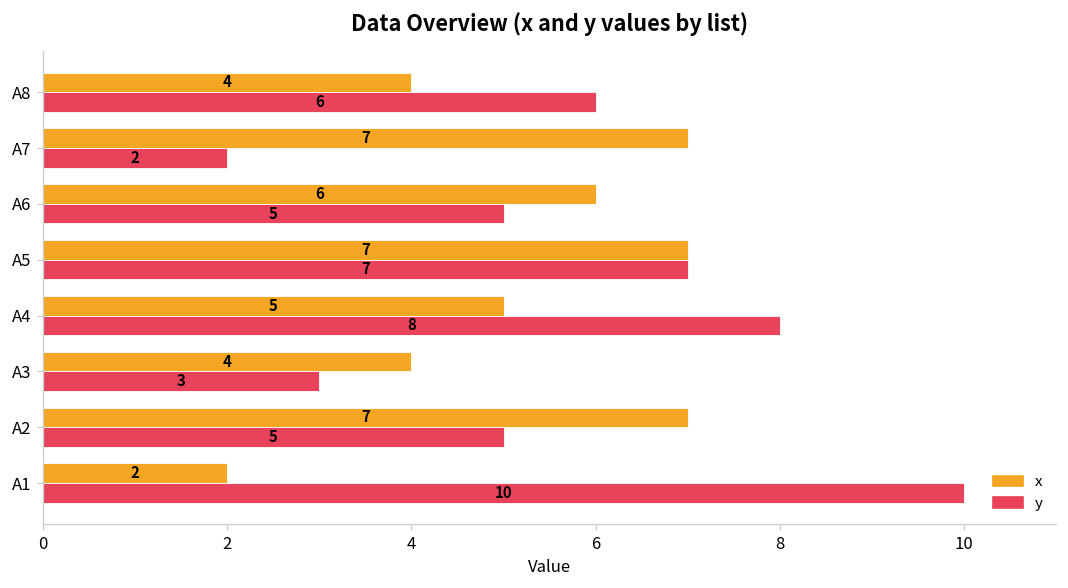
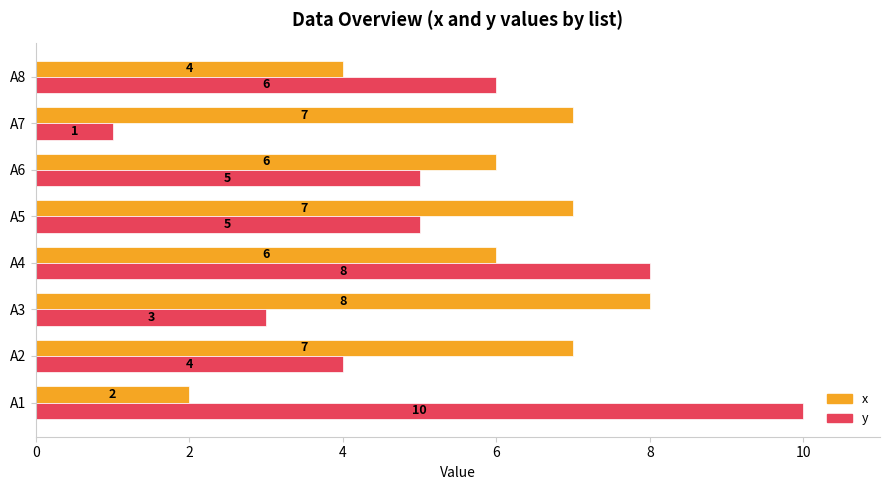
  {
    "x": {
      "A8": 4,
      "A7": 7,
      "A6": 6,
      "A5": 7,
-     "A4": 5,
-     "A3": 4,
+     "A4": 6,
+     "A3": 8,
      "A2": 7,
      "A1": 2
    },
    "y": {
      "A8": 6,
-     "A7": 2,
+     "A7": 1,
      "A6": 5,
-     "A5": 7,
+     "A5": 5,
      "A4": 8,
      "A3": 3,
-     "A2": 5,
+     "A2": 4,
      "A1": 10
    }
  }
